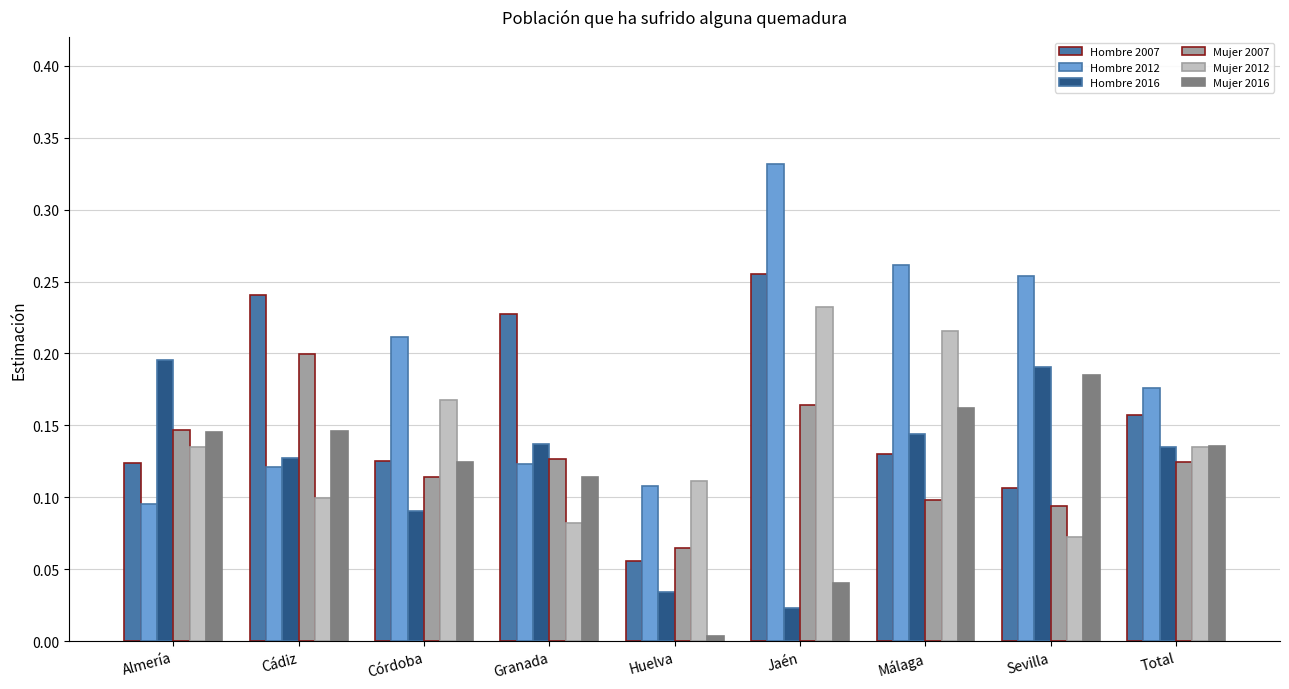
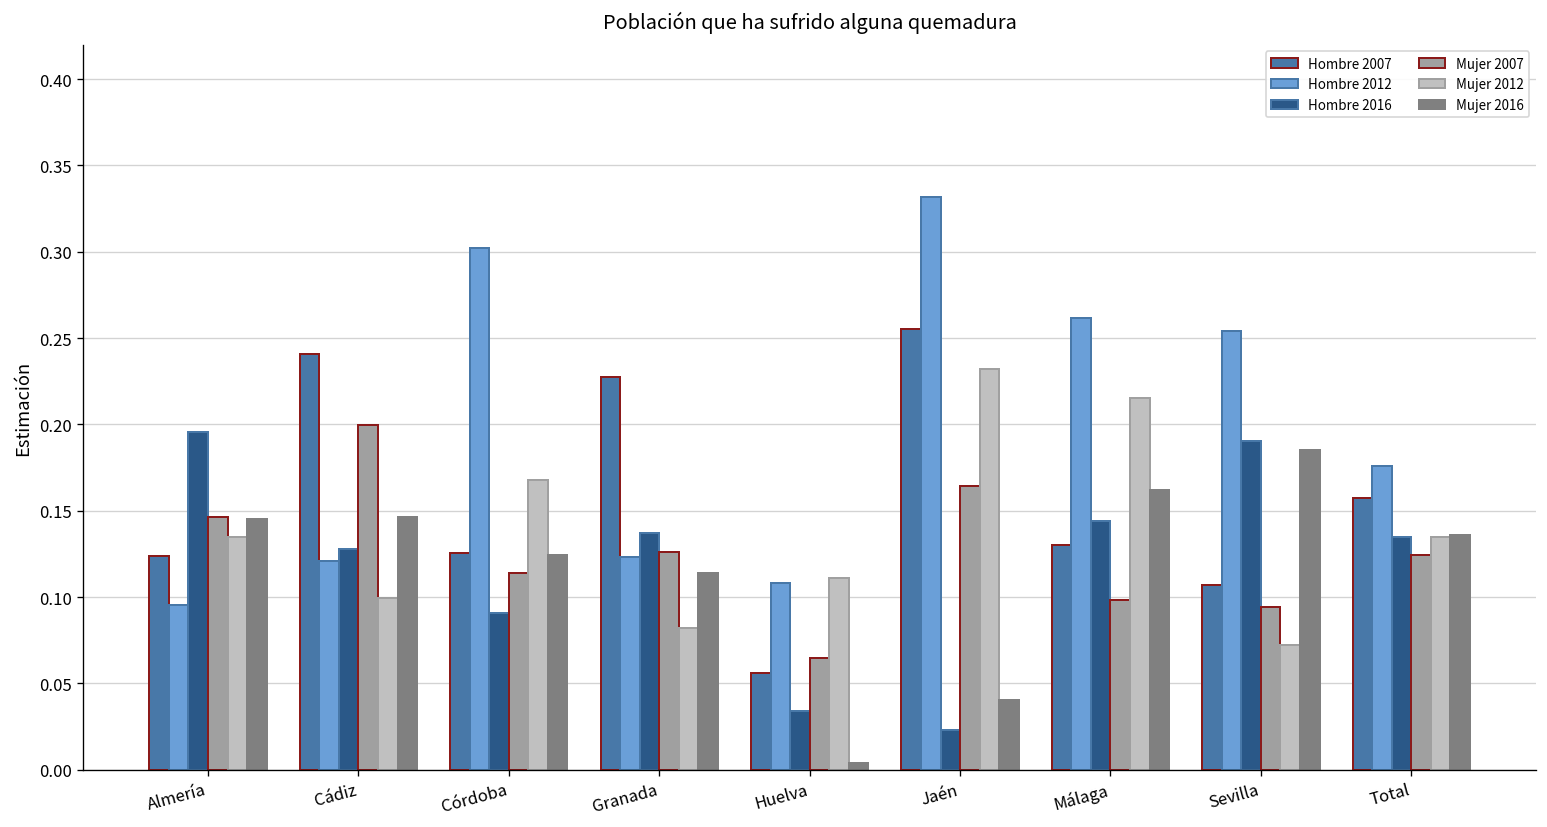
  {
    "Hombre 2012": {
      "Almería": 0.095,
      "Cádiz": 0.121,
-     "Córdoba": 0.211,
+     "Córdoba": 0.302,
      "Granada": 0.123,
      "Huelva": 0.108,
      "Jaén": 0.332,
      "Málaga": 0.262,
      "Sevilla": 0.254,
      "Total": 0.176
    }
  }
